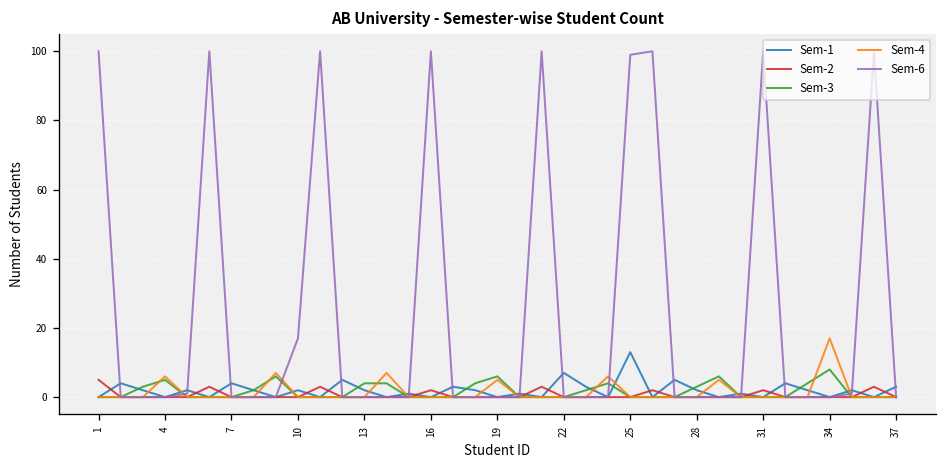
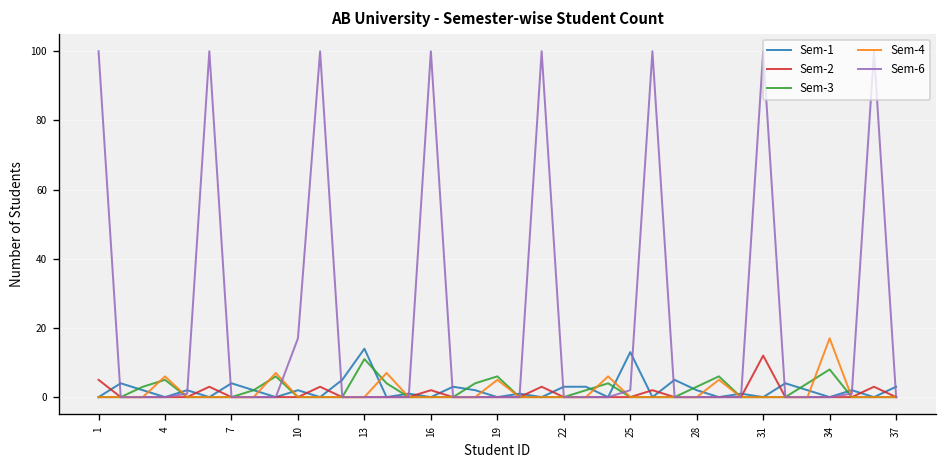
  {
    "Sem-1": {
      "7": 4,
      "10": 2,
-     "13": 2,
-     "22": 7,
+     "13": 14,
+     "22": 3,
      "25": 13,
      "28": 2,
      "37": 3
    },
    "Sem-2": {
      "1": 5,
      "16": 2,
-     "31": 2
+     "31": 12
    },
    "Sem-3": {
      "4": 5,
-     "13": 4,
+     "13": 11,
      "19": 6,
      "28": 3,
      "34": 8
    },
    "Sem-4": {
      "4": 6,
      "19": 5,
      "34": 17
    },
    "Sem-6": {
      "1": 100,
      "10": 17,
      "16": 100,
-     "25": 99
+     "25": 2
    }
  }
